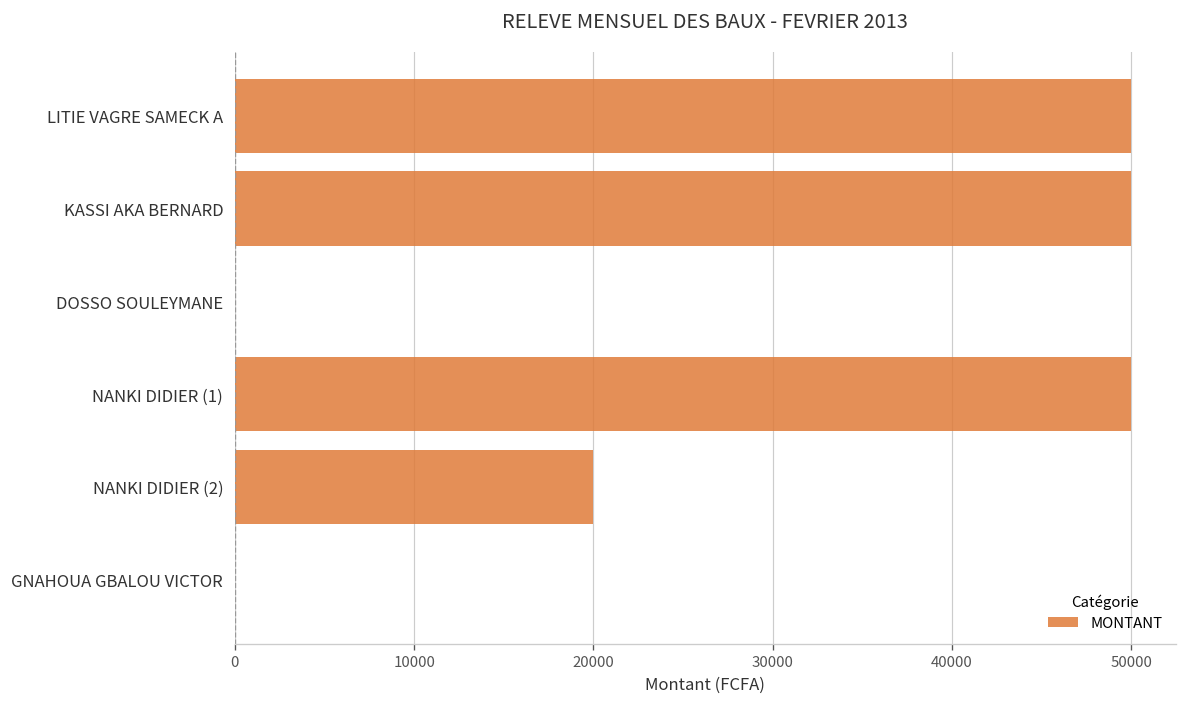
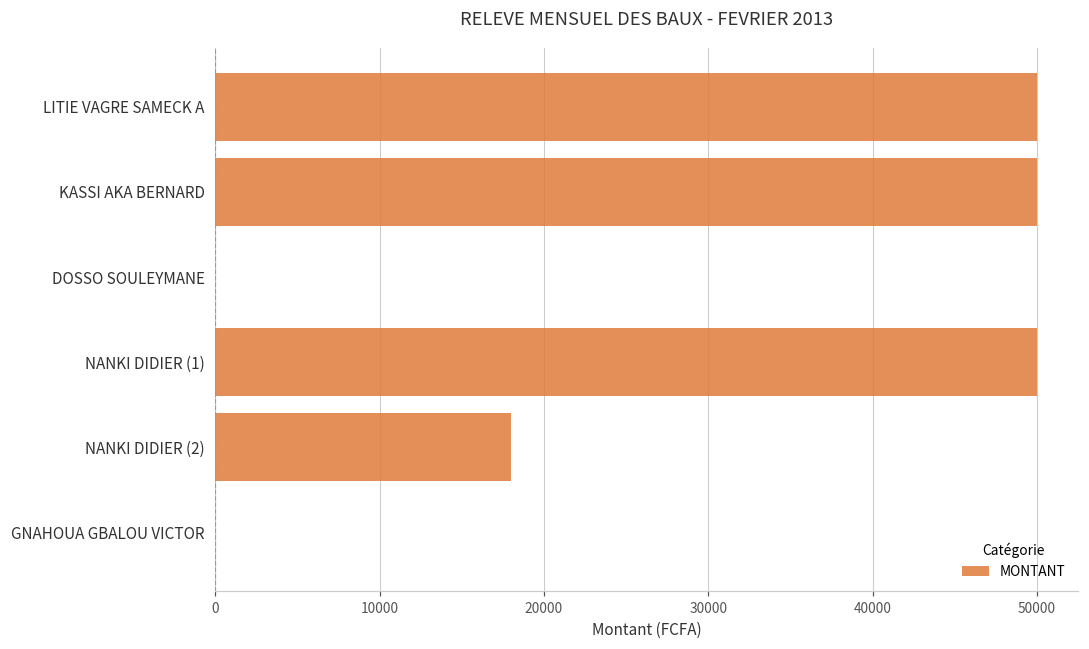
  {
    "LITIE VAGRE SAMECK A": 50000,
    "KASSI AKA BERNARD": 50000,
    "DOSSO SOULEYMANE": 0,
    "NANKI DIDIER (1)": 50000,
-   "NANKI DIDIER (2)": 20000,
+   "NANKI DIDIER (2)": 18000,
    "GNAHOUA GBALOU VICTOR": 0
  }
